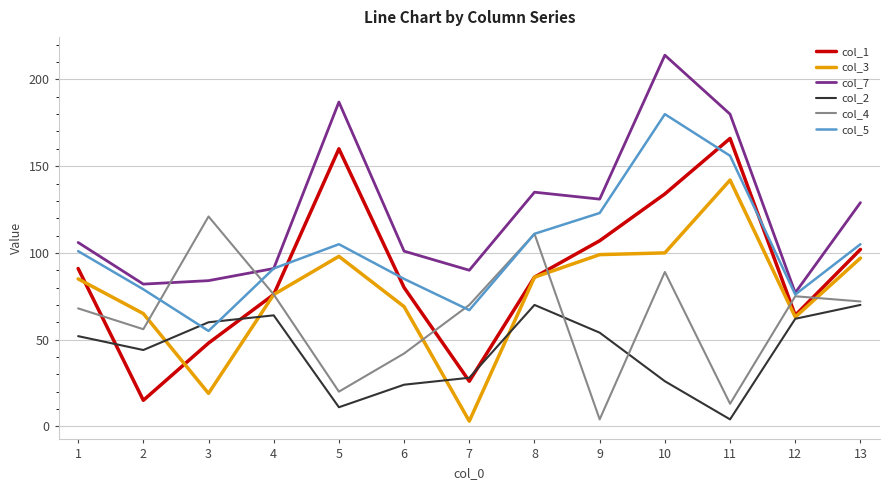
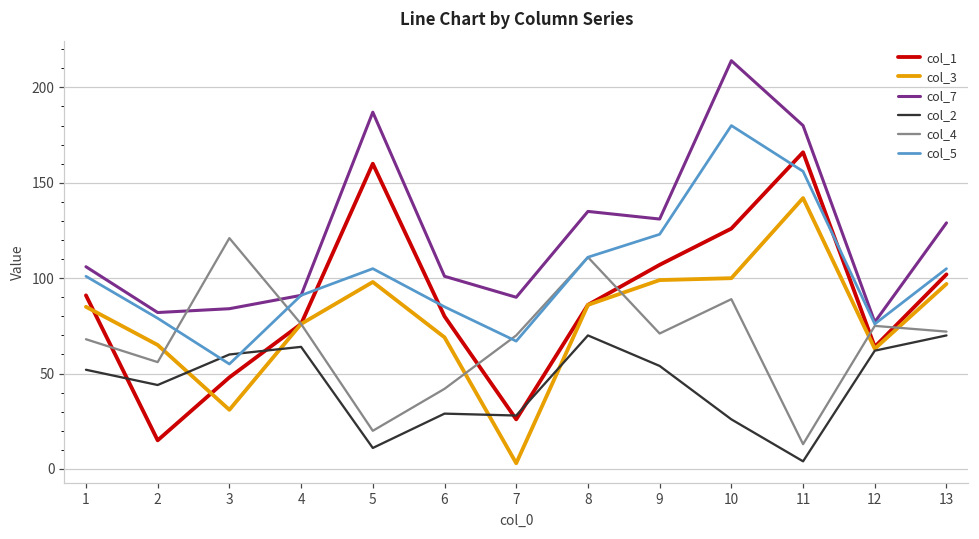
  {
    "col_1": {
      "1": 91,
      "2": 15,
      "3": 48,
      "5": 160,
      "6": 80,
      "7": 26,
      "9": 107,
-     "10": 134,
+     "10": 126,
      "11": 166,
      "13": 102
    },
    "col_3": {
      "1": 85,
      "2": 65,
-     "3": 19,
+     "3": 31,
      "5": 98,
      "6": 69,
      "7": 3,
      "9": 99,
      "10": 100,
      "11": 142,
      "13": 97
    },
    "col_7": {
      "1": 106,
      "2": 82,
      "3": 84,
      "5": 187,
      "6": 101,
      "7": 90,
      "8": 135,
      "9": 131,
      "10": 214,
      "11": 180,
      "13": 129
    },
    "col_2": {
      "1": 52,
      "2": 44,
      "3": 60,
      "4": 64,
      "5": 11,
-     "6": 24,
+     "6": 29,
      "7": 28,
      "8": 70,
      "9": 54,
      "10": 26,
      "11": 4,
      "13": 70
    },
    "col_4": {
      "1": 68,
      "2": 56,
      "3": 121,
      "5": 20,
      "6": 42,
      "7": 70,
-     "9": 4,
+     "9": 71,
      "10": 89,
      "11": 13,
      "13": 72
    },
    "col_5": {
      "1": 101,
      "2": 79,
      "3": 55,
      "5": 105,
      "6": 85,
      "7": 67,
      "9": 123,
      "10": 180,
      "11": 156,
      "13": 105
    }
  }
